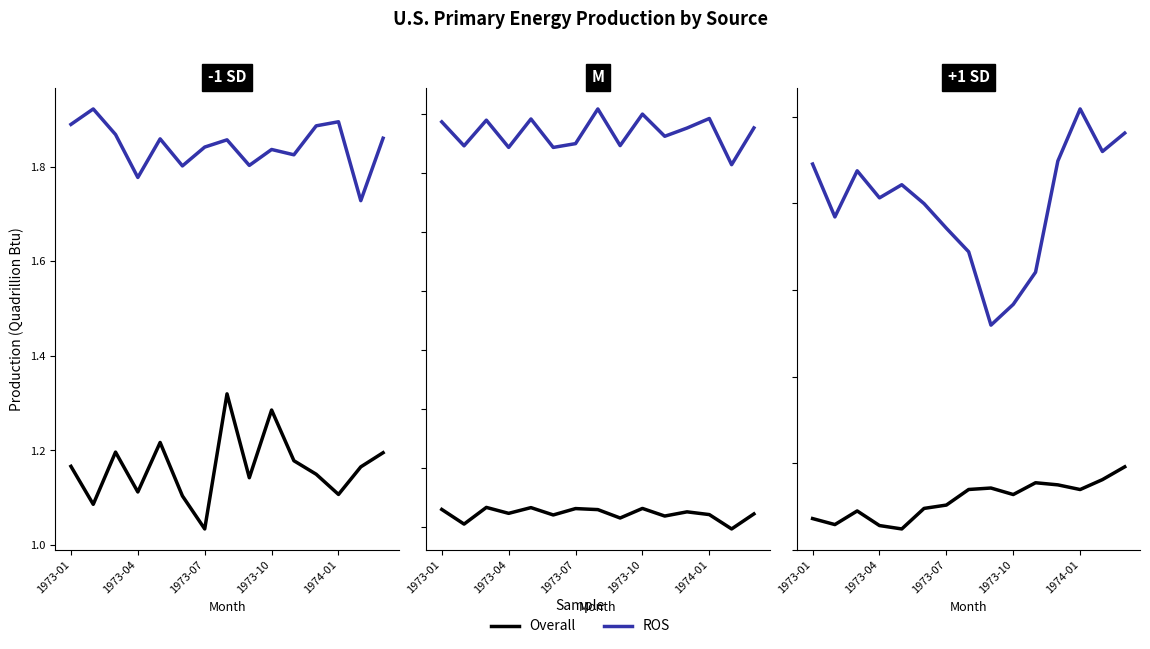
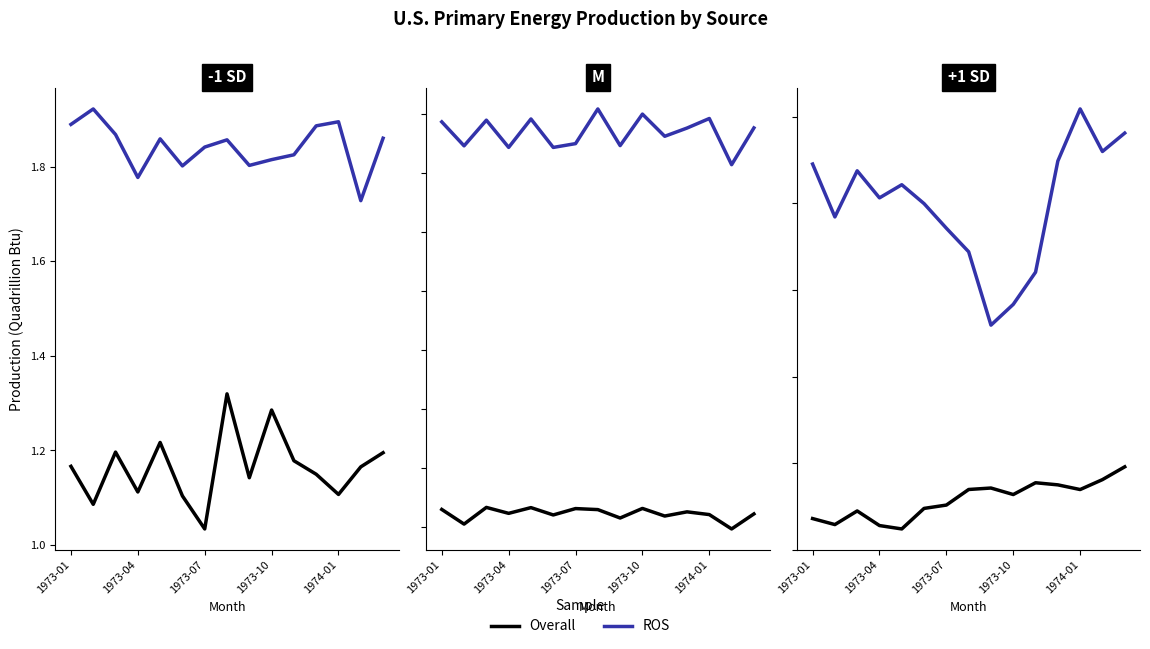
  {
    "-1 SD": {
      "Overall": {
        "1973-01": 1.17,
        "1973-04": 1.11,
        "1973-07": 1.03,
        "1973-10": 1.29,
        "1974-01": 1.11
      },
      "ROS": {
        "1973-01": 1.89,
        "1973-04": 1.78,
        "1973-07": 1.84,
-       "1973-10": 1.84,
+       "1973-10": 1.82,
        "1974-01": 1.90
      }
    }
  }
